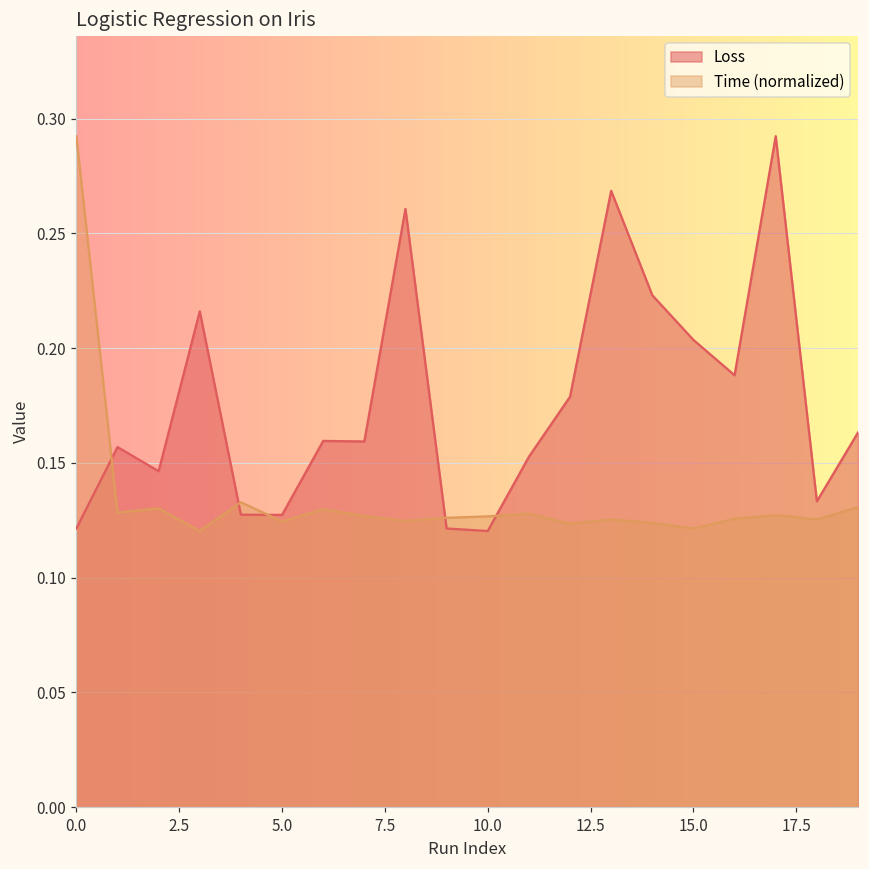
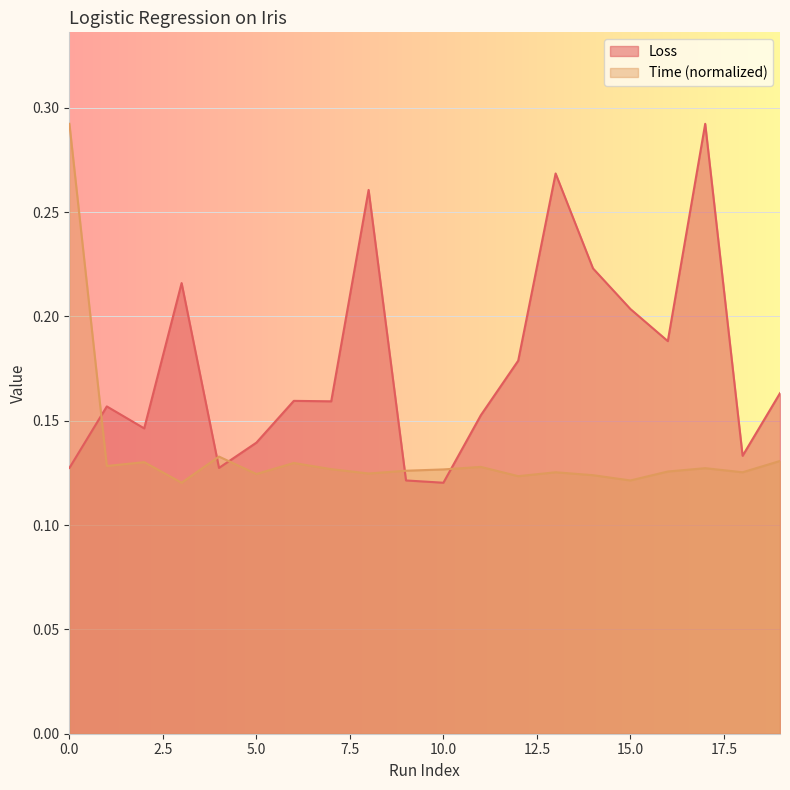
  {
    "Loss": {
-     "0.0": 0.121,
-     "5.0": 0.127,
+     "0.0": 0.127,
+     "5.0": 0.140,
      "10.0": 0.120,
      "15.0": 0.204
    },
    "Time (normalized)": {
      "0.0": 0.292,
      "5.0": 0.124,
      "10.0": 0.127,
      "15.0": 0.121
    }
  }
